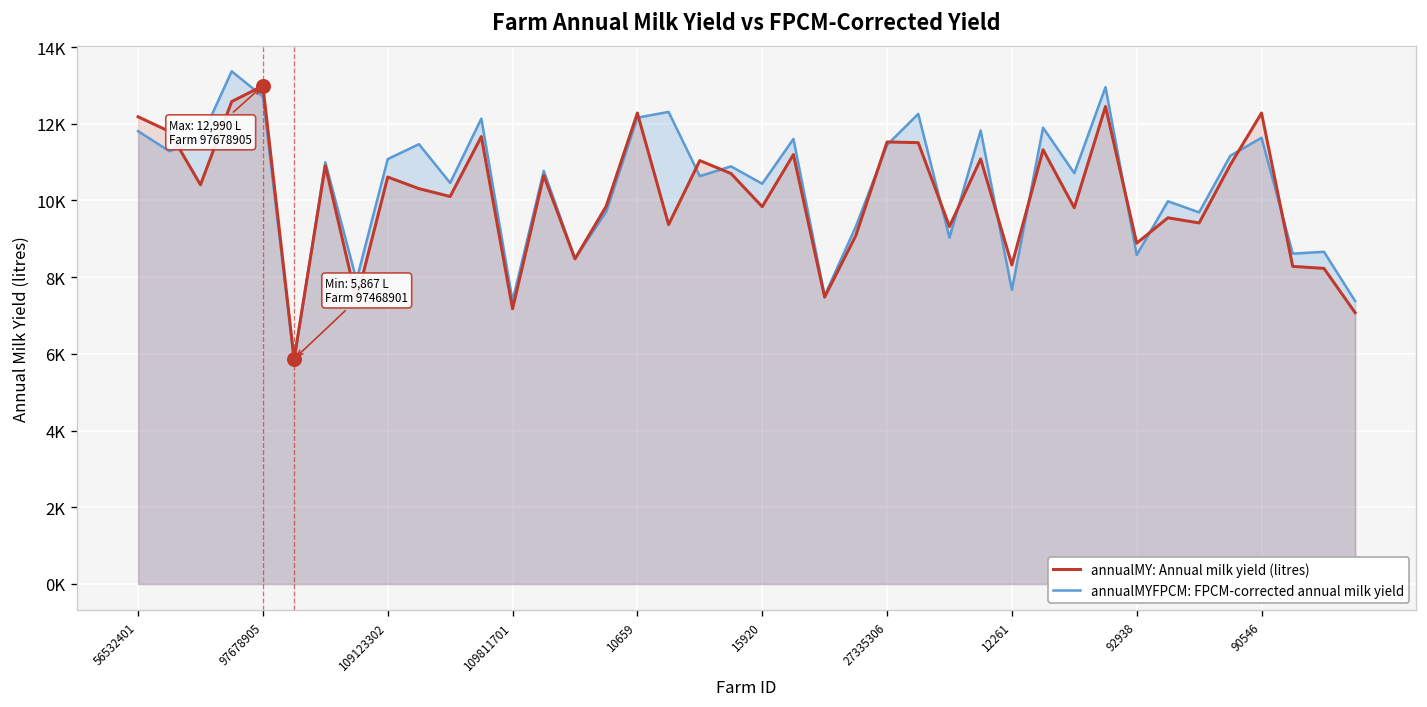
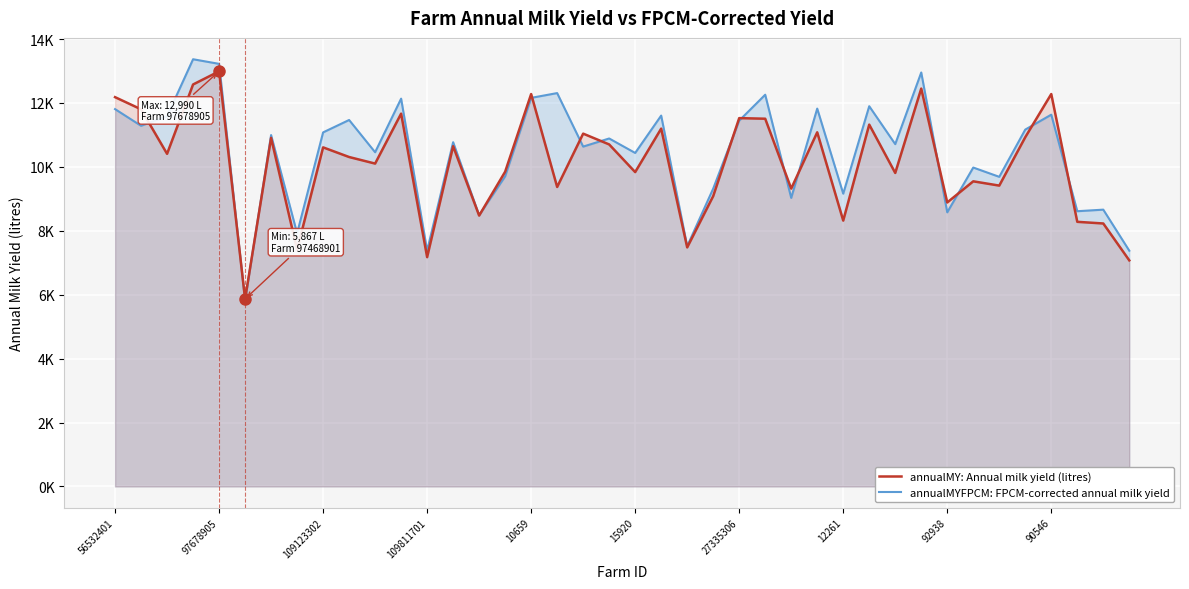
  {
    "annualMYFPCM: FPCM-corrected annual milk yield": {
      "56532401": 11800,
-     "97678905": 12700,
+     "97678905": 13200,
      "109123302": 11100,
      "109811701": 7400,
      "10659": 12200,
      "15920": 10400,
-     "12261": 7700,
+     "12261": 9200,
      "92938": 8600,
      "90546": 11600
    }
  }
